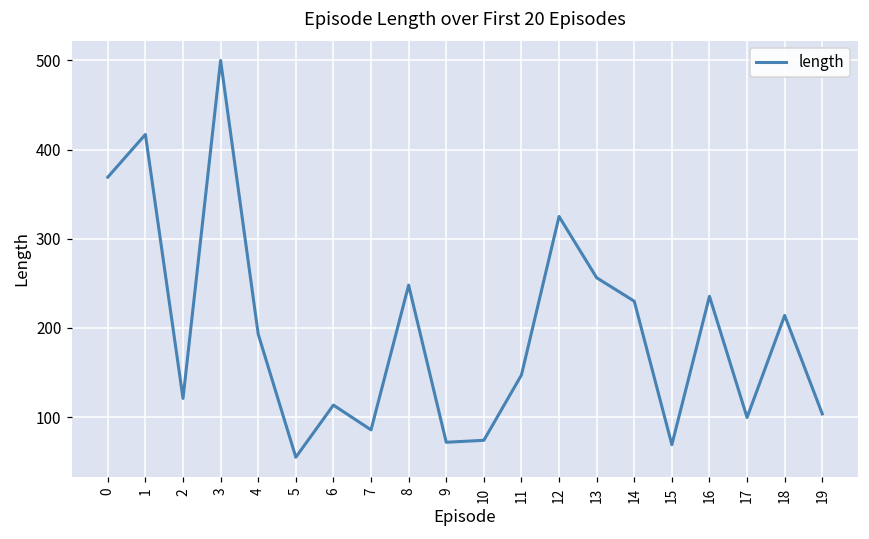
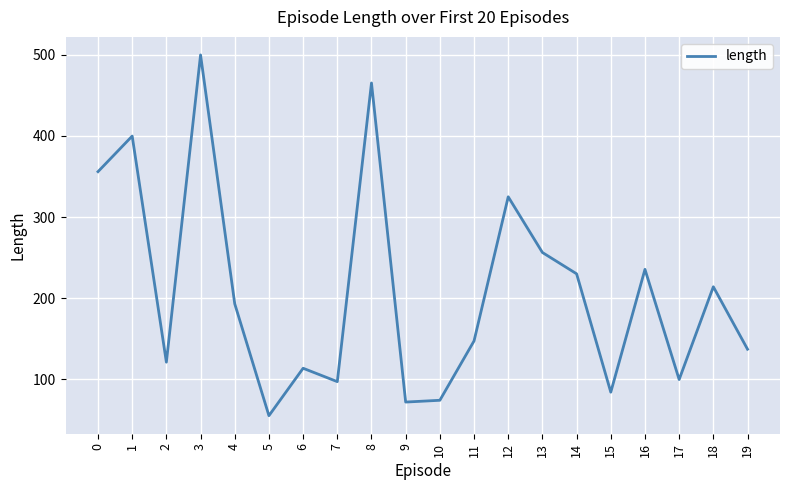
  {
-   "0": 370,
-   "1": 420,
+   "0": 360,
+   "1": 400,
    "2": 120,
    "3": 500,
    "4": 190,
    "5": 60,
    "6": 110,
-   "7": 90,
-   "8": 250,
+   "7": 100,
+   "8": 470,
    "9": 70,
    "10": 70,
    "11": 150,
    "12": 330,
    "13": 260,
    "14": 230,
-   "15": 70,
+   "15": 80,
    "16": 240,
    "17": 100,
    "18": 210,
-   "19": 100
+   "19": 140
  }
